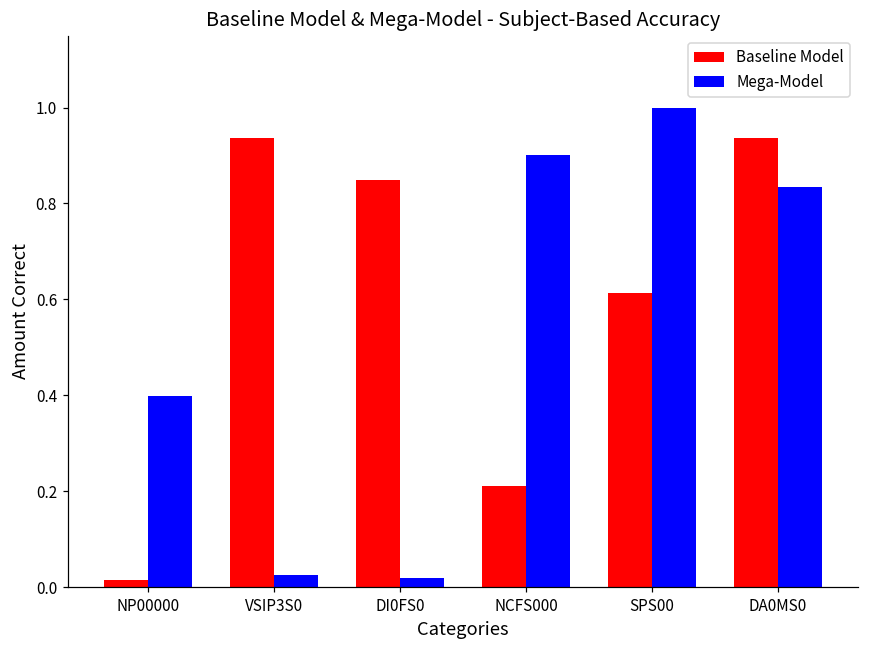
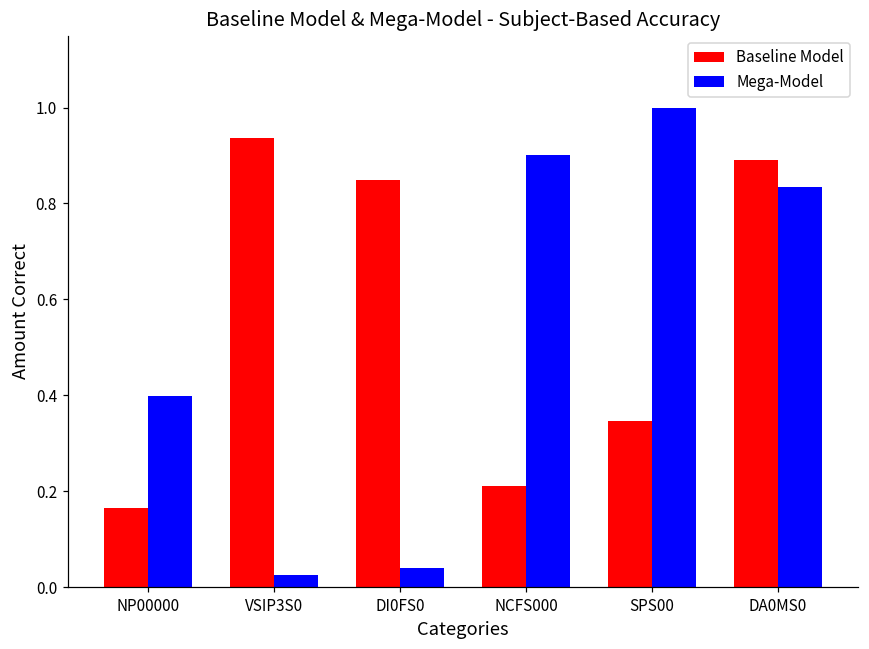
  {
    "Baseline Model": {
-     "NP00000": 0.02,
+     "NP00000": 0.17,
      "VSIP3S0": 0.94,
      "DI0FS0": 0.85,
      "NCFS000": 0.21,
-     "SPS00": 0.61,
-     "DA0MS0": 0.94
+     "SPS00": 0.35,
+     "DA0MS0": 0.89
    },
    "Mega-Model": {
      "NP00000": 0.40,
      "VSIP3S0": 0.02,
-     "DI0FS0": 0.02,
+     "DI0FS0": 0.04,
      "NCFS000": 0.90,
      "SPS00": 1.00,
      "DA0MS0": 0.83
    }
  }
